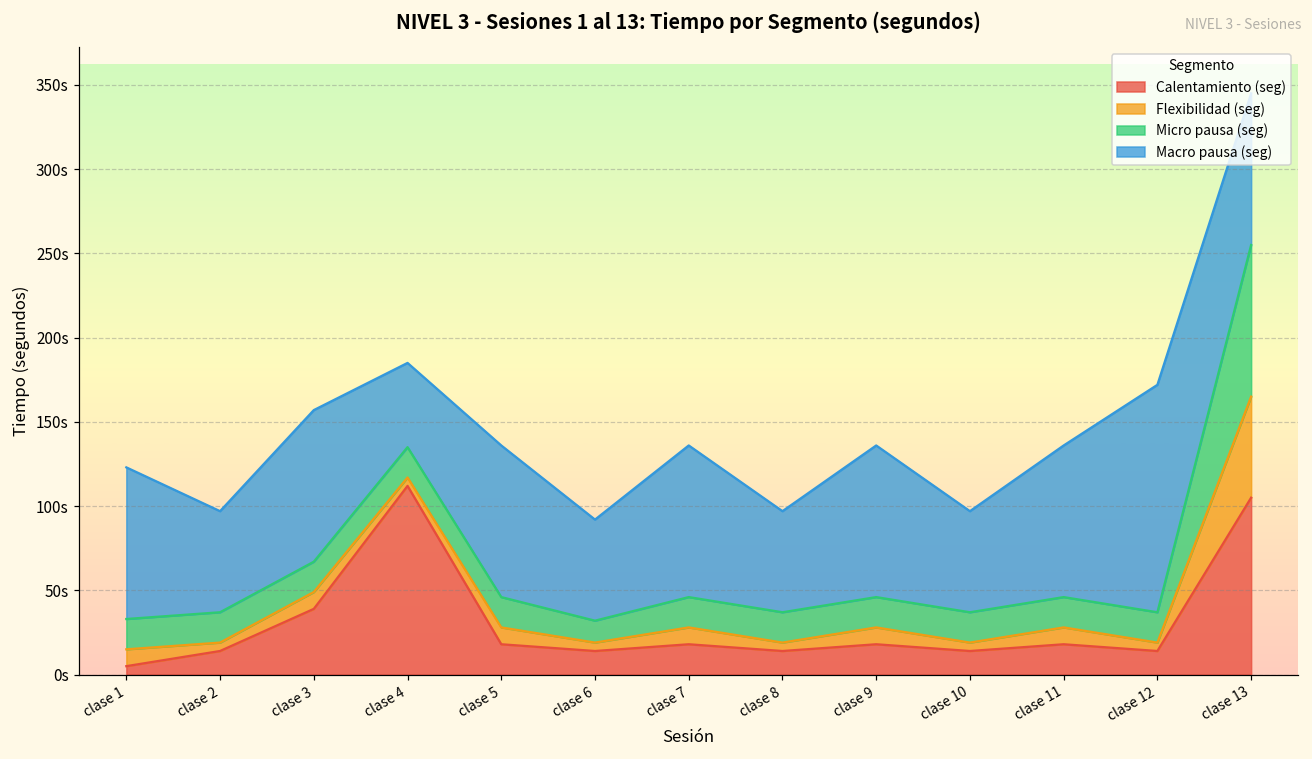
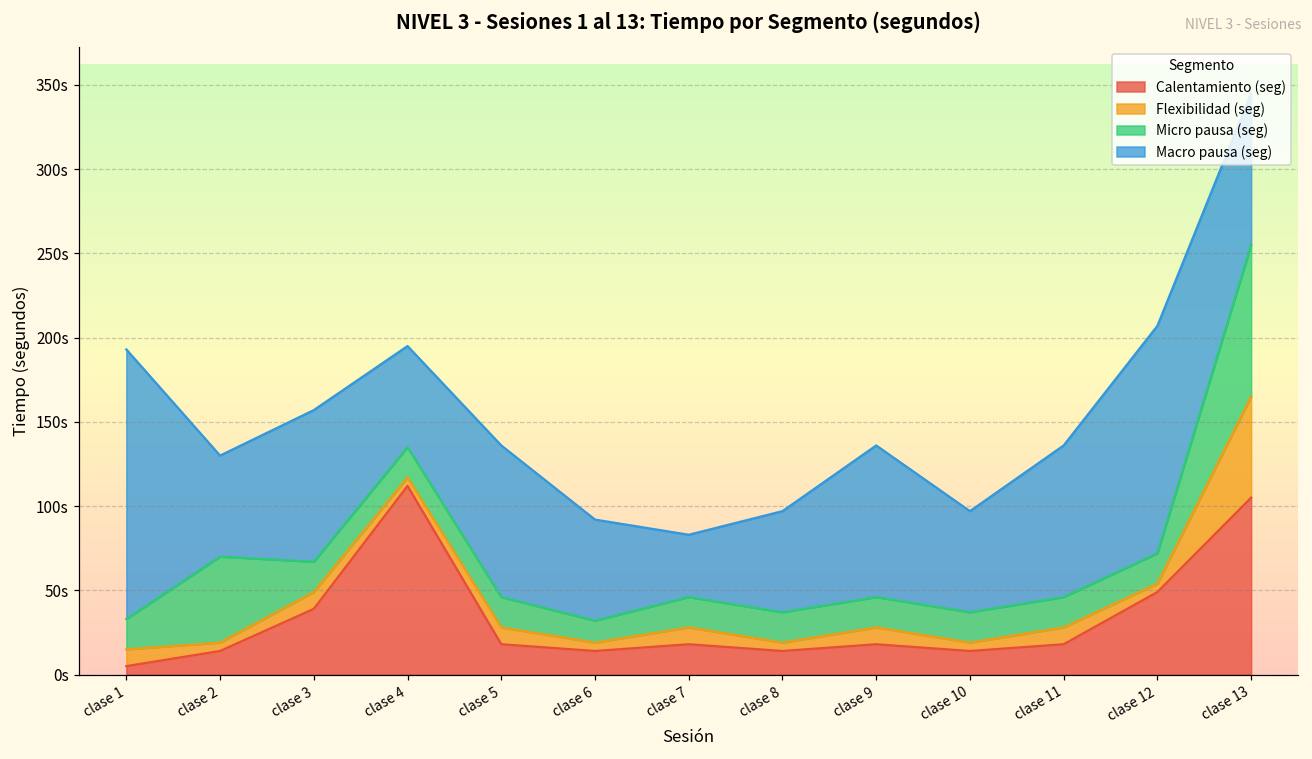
  {
    "Calentamiento (seg)": {
      "clase 1": "5s",
      "clase 2": "14s",
      "clase 3": "39s",
      "clase 4": "112s",
      "clase 5": "18s",
      "clase 6": "14s",
      "clase 7": "18s",
      "clase 8": "14s",
      "clase 9": "18s",
      "clase 10": "14s",
      "clase 11": "18s",
-     "clase 12": "14s",
+     "clase 12": "49s",
      "clase 13": "105s"
    },
    "Flexibilidad (seg)": {
      "clase 1": "10s",
      "clase 2": "5s",
      "clase 3": "10s",
      "clase 4": "5s",
      "clase 5": "10s",
      "clase 6": "5s",
      "clase 7": "10s",
      "clase 8": "5s",
      "clase 9": "10s",
      "clase 10": "5s",
      "clase 11": "10s",
      "clase 12": "5s",
      "clase 13": "60s"
    },
    "Micro pausa (seg)": {
      "clase 1": "18s",
-     "clase 2": "18s",
+     "clase 2": "51s",
      "clase 3": "18s",
      "clase 4": "18s",
      "clase 5": "18s",
      "clase 6": "13s",
      "clase 7": "18s",
      "clase 8": "18s",
      "clase 9": "18s",
      "clase 10": "18s",
      "clase 11": "18s",
      "clase 12": "18s",
      "clase 13": "90s"
    },
    "Macro pausa (seg)": {
-     "clase 1": "90s",
+     "clase 1": "160s",
      "clase 2": "60s",
      "clase 3": "90s",
-     "clase 4": "50s",
+     "clase 4": "60s",
      "clase 5": "90s",
      "clase 6": "60s",
-     "clase 7": "90s",
+     "clase 7": "37s",
      "clase 8": "60s",
      "clase 9": "90s",
      "clase 10": "60s",
      "clase 11": "90s",
      "clase 12": "135s"
    }
  }
